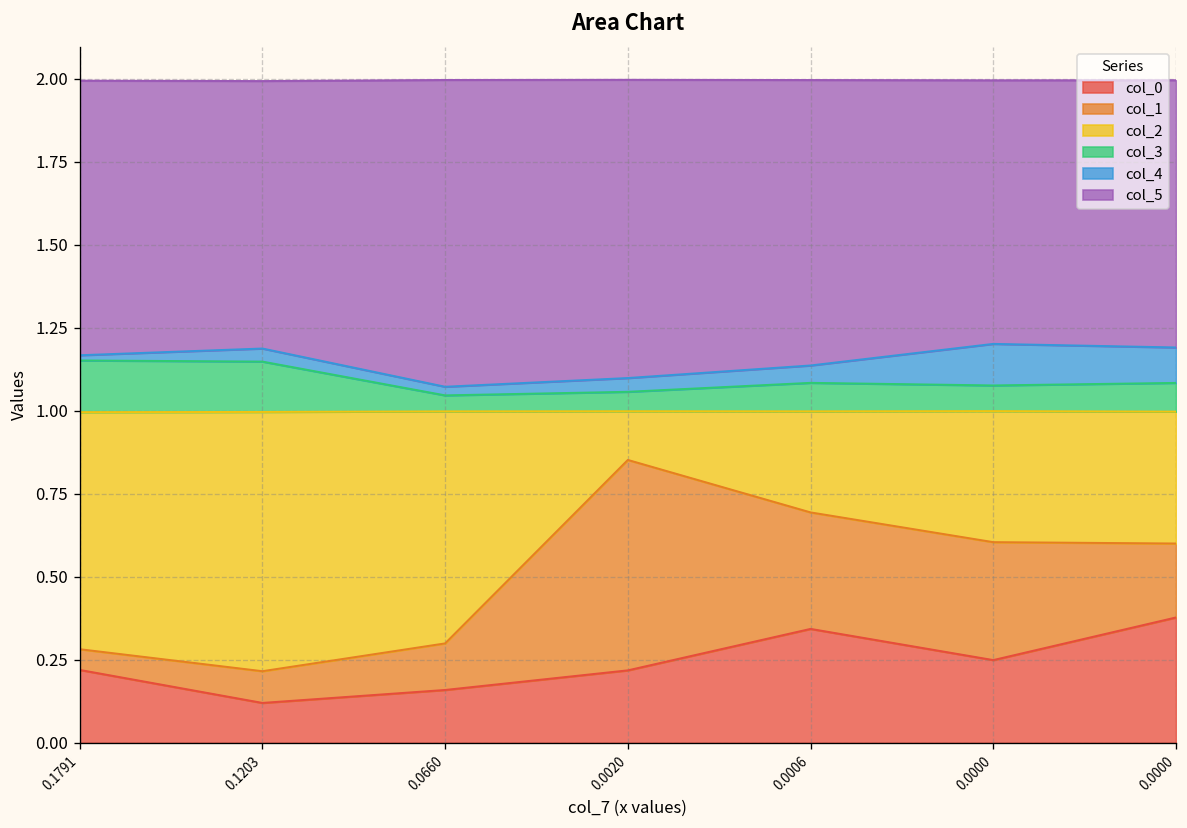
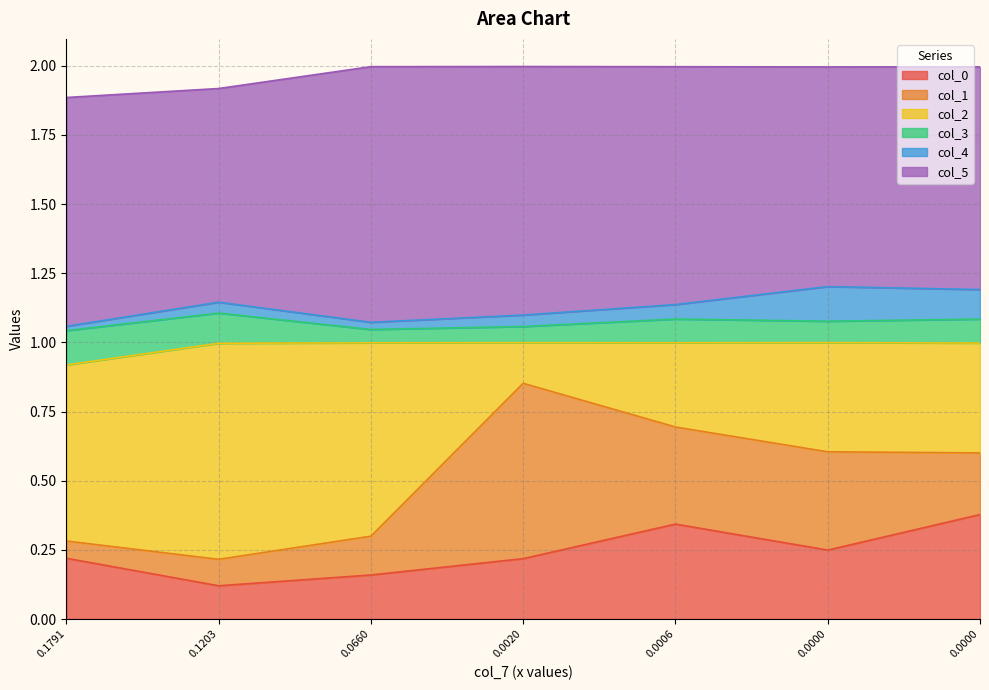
  {
    "col_2": {
-     "0.1791": 0.71,
+     "0.1791": 0.64,
      "0.1203": 0.78,
      "0.0660": 0.70,
      "0.0020": 0.15,
      "0.0006": 0.30
    },
    "col_3": {
-     "0.1791": 0.16,
-     "0.1203": 0.15,
+     "0.1791": 0.12,
+     "0.1203": 0.11,
      "0.0660": 0.05,
      "0.0020": 0.06,
      "0.0006": 0.09
    },
    "col_4": {
      "0.1791": 0.02,
      "0.1203": 0.04,
      "0.0660": 0.03,
      "0.0020": 0.04,
      "0.0006": 0.05
    },
    "col_5": {
      "0.1791": 0.83,
-     "0.1203": 0.81,
+     "0.1203": 0.77,
      "0.0660": 0.92,
      "0.0020": 0.90,
      "0.0006": 0.86
    }
  }
